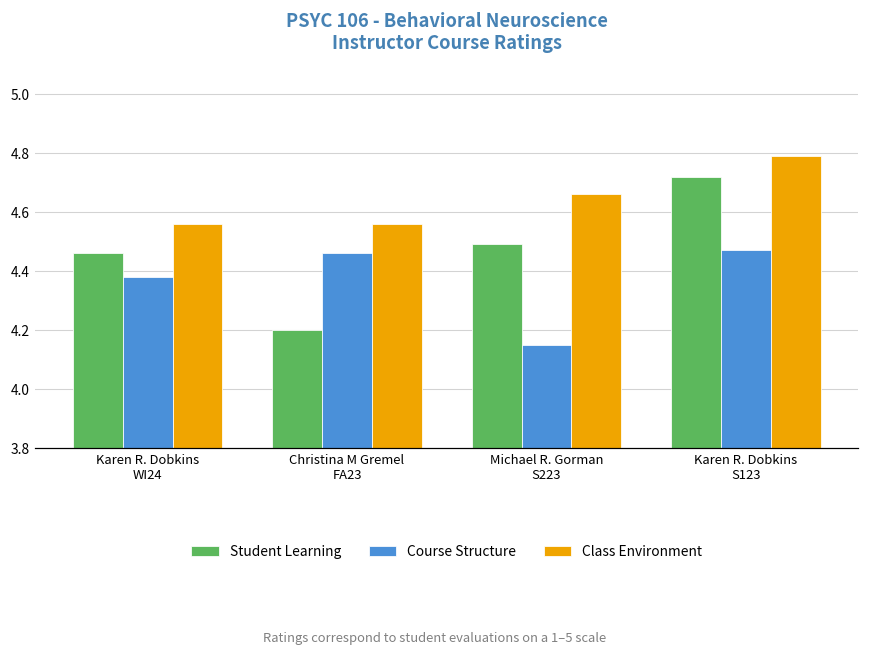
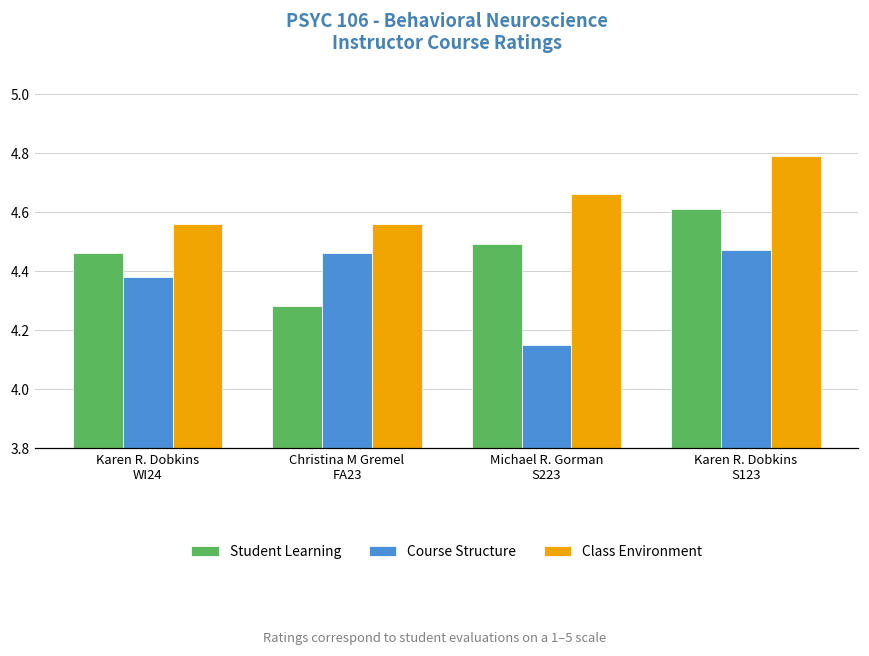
  {
    "Student Learning": {
      "Karen R. Dobkins WI24": 4.46,
-     "Christina M Gremel FA23": 4.20,
+     "Christina M Gremel FA23": 4.28,
      "Michael R. Gorman S223": 4.49,
-     "Karen R. Dobkins S123": 4.72
+     "Karen R. Dobkins S123": 4.61
    },
    "Course Structure": {
      "Karen R. Dobkins WI24": 4.38,
      "Christina M Gremel FA23": 4.46,
      "Michael R. Gorman S223": 4.15,
      "Karen R. Dobkins S123": 4.47
    },
    "Class Environment": {
      "Karen R. Dobkins WI24": 4.56,
      "Christina M Gremel FA23": 4.56,
      "Michael R. Gorman S223": 4.66,
      "Karen R. Dobkins S123": 4.79
    }
  }
